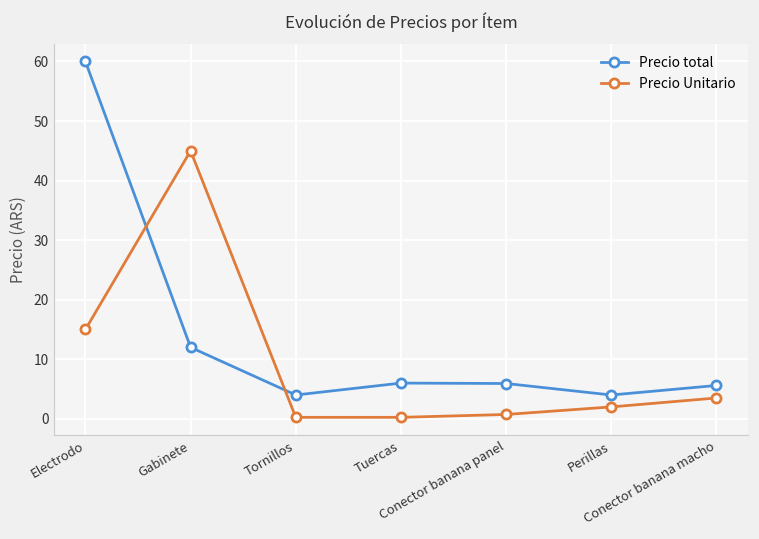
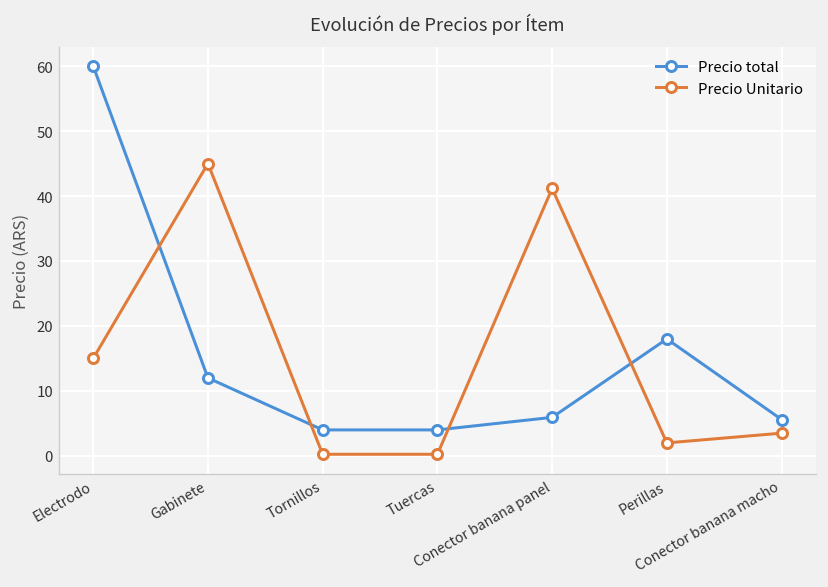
  {
    "Precio total": {
      "Electrodo": 60,
      "Gabinete": 12,
      "Tornillos": 4,
-     "Tuercas": 6,
+     "Tuercas": 4,
      "Conector banana panel": 6,
-     "Perillas": 4,
+     "Perillas": 18,
      "Conector banana macho": 6
    },
    "Precio Unitario": {
      "Electrodo": 15,
      "Gabinete": 45,
      "Tornillos": 0,
      "Tuercas": 0,
-     "Conector banana panel": 1,
+     "Conector banana panel": 41,
      "Perillas": 2,
      "Conector banana macho": 4
    }
  }
